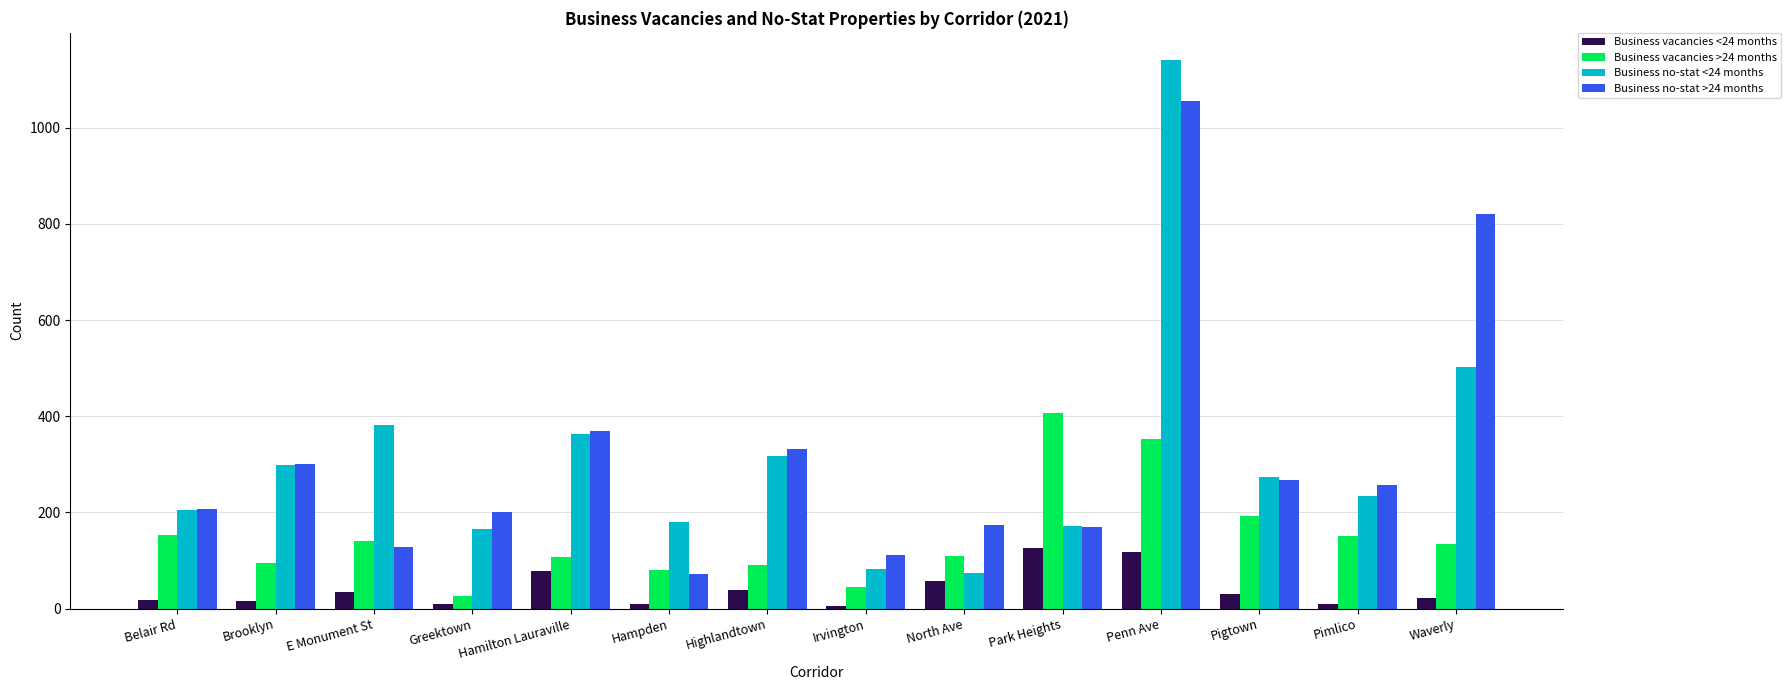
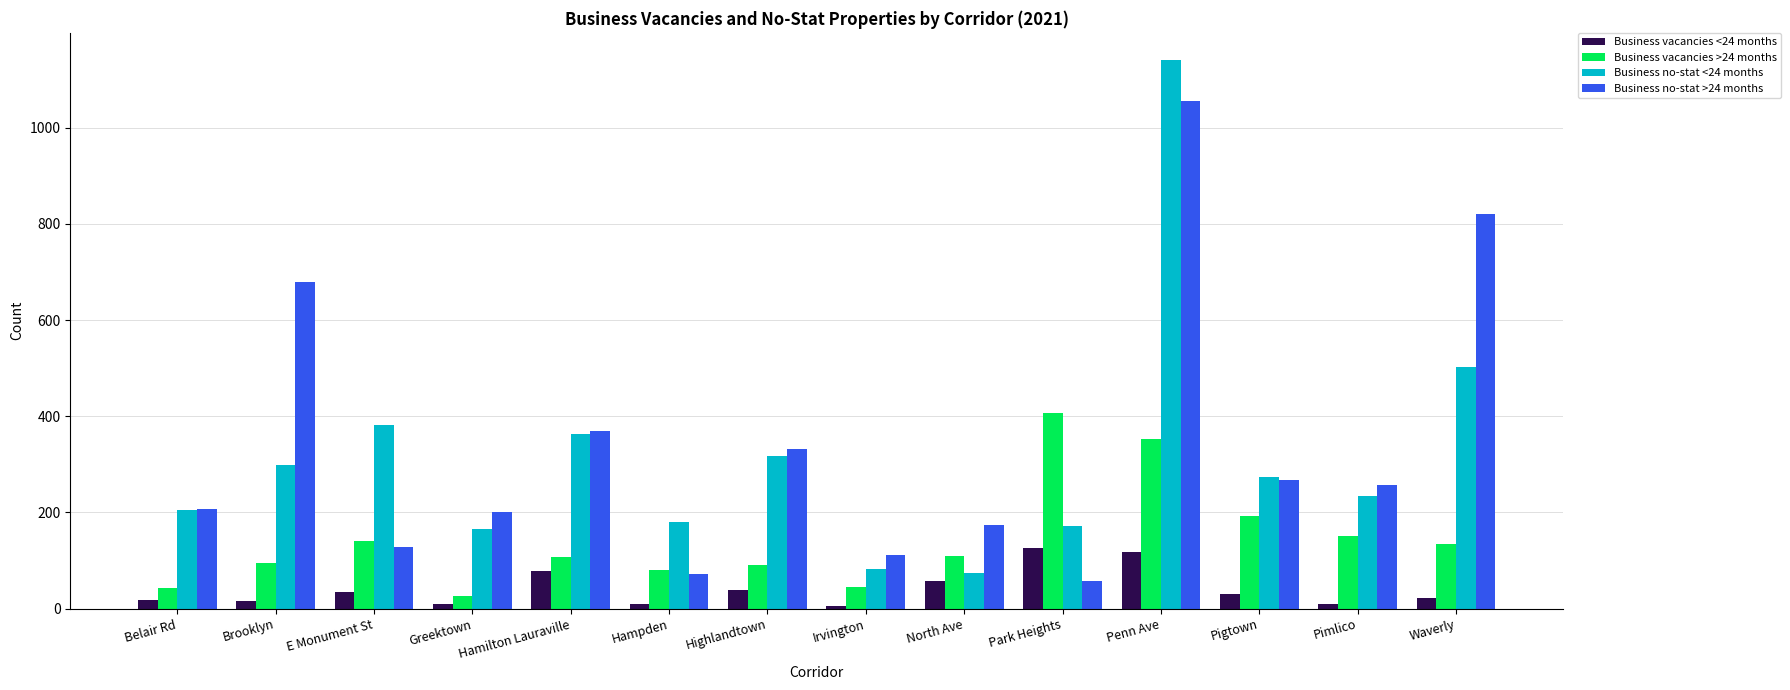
  {
    "Business vacancies <24 months": {
      "Belair Rd": 20,
      "Brooklyn": 20,
      "E Monument St": 40,
      "Greektown": 10,
      "Hamilton Lauraville": 80,
      "Hampden": 10,
      "Highlandtown": 40,
      "Irvington": 10,
      "North Ave": 60,
      "Park Heights": 130,
      "Penn Ave": 120,
      "Pigtown": 30,
      "Pimlico": 10,
      "Waverly": 20
    },
    "Business vacancies >24 months": {
-     "Belair Rd": 150,
+     "Belair Rd": 40,
      "Brooklyn": 90,
      "E Monument St": 140,
      "Greektown": 30,
      "Hamilton Lauraville": 110,
      "Hampden": 80,
      "Highlandtown": 90,
      "Irvington": 40,
      "North Ave": 110,
      "Park Heights": 410,
      "Penn Ave": 350,
      "Pigtown": 190,
      "Pimlico": 150,
      "Waverly": 130
    },
    "Business no-stat <24 months": {
      "Belair Rd": 210,
      "Brooklyn": 300,
      "E Monument St": 380,
      "Greektown": 170,
      "Hamilton Lauraville": 360,
      "Hampden": 180,
      "Highlandtown": 320,
      "Irvington": 80,
      "North Ave": 70,
      "Park Heights": 170,
      "Penn Ave": 1140,
      "Pigtown": 270,
      "Pimlico": 240,
      "Waverly": 500
    },
    "Business no-stat >24 months": {
      "Belair Rd": 210,
-     "Brooklyn": 300,
+     "Brooklyn": 680,
      "E Monument St": 130,
      "Greektown": 200,
      "Hamilton Lauraville": 370,
      "Hampden": 70,
      "Highlandtown": 330,
      "Irvington": 110,
      "North Ave": 170,
-     "Park Heights": 170,
+     "Park Heights": 60,
      "Penn Ave": 1060,
      "Pigtown": 270,
      "Pimlico": 260,
      "Waverly": 820
    }
  }
